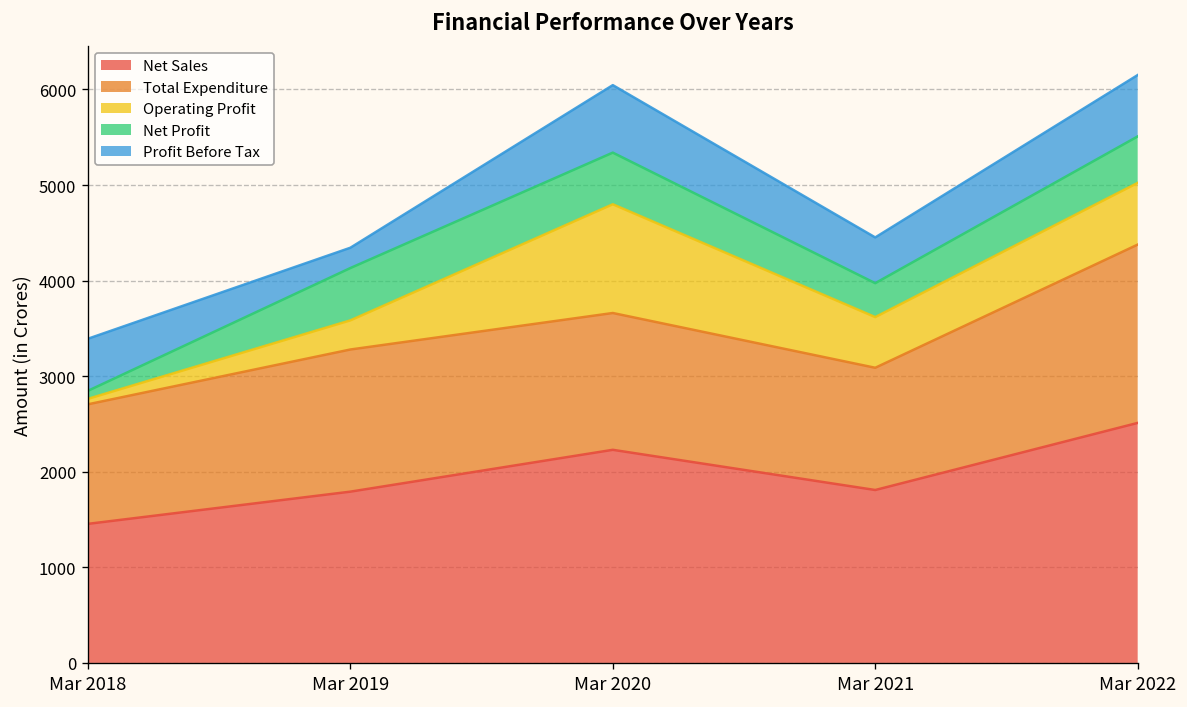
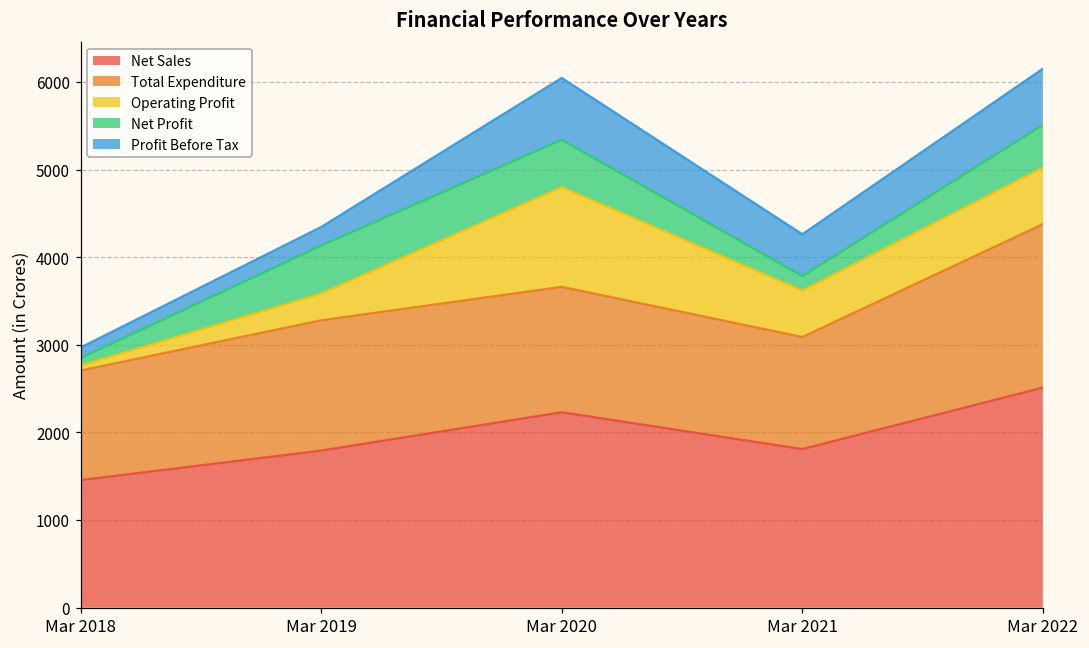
  {
    "Operating Profit": {
      "Mar 2018": 100,
      "Mar 2019": 300,
      "Mar 2020": 1100,
      "Mar 2021": 500,
      "Mar 2022": 600
    },
    "Net Profit": {
      "Mar 2018": 100,
      "Mar 2019": 500,
      "Mar 2020": 500,
-     "Mar 2021": 400,
+     "Mar 2021": 200,
      "Mar 2022": 500
    },
    "Profit Before Tax": {
-     "Mar 2018": 500,
+     "Mar 2018": 100,
      "Mar 2019": 200,
      "Mar 2020": 700,
      "Mar 2021": 500,
      "Mar 2022": 600
    }
  }
